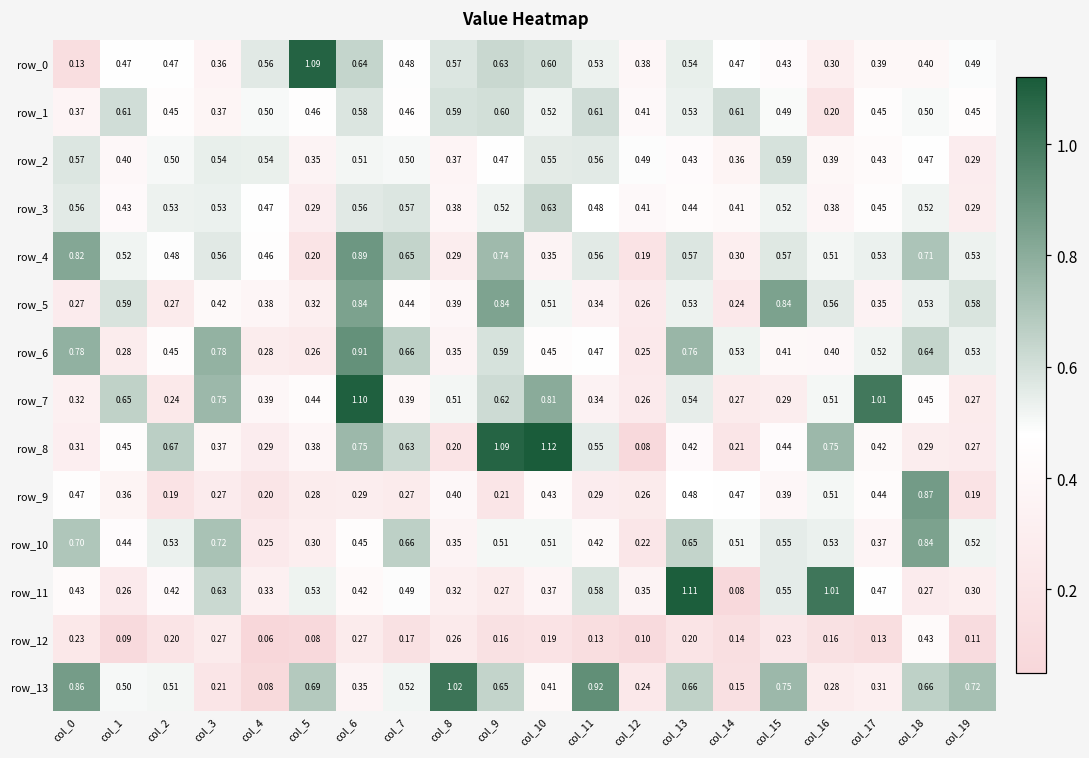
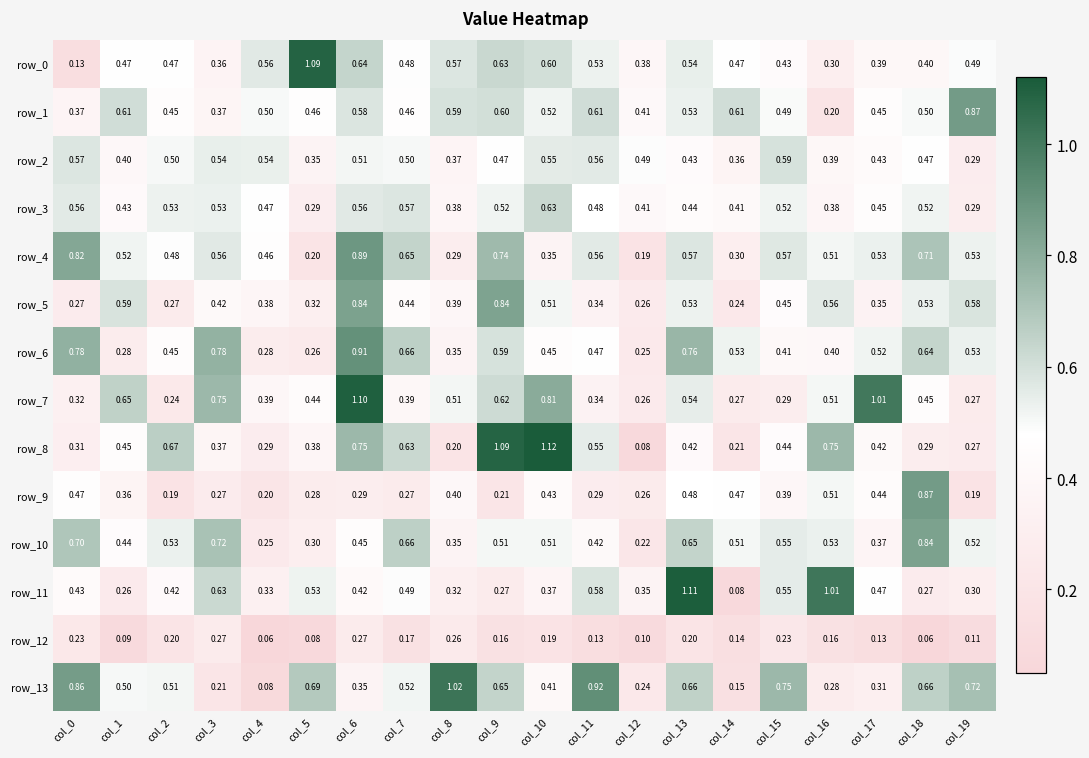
  {
    "row_1": {
      "col_0": 0.37,
      "col_1": 0.61,
      "col_2": 0.45,
      "col_3": 0.37,
      "col_4": 0.50,
      "col_5": 0.46,
      "col_6": 0.58,
      "col_7": 0.46,
      "col_8": 0.59,
      "col_9": 0.60,
      "col_10": 0.52,
      "col_11": 0.61,
      "col_12": 0.41,
      "col_13": 0.53,
      "col_14": 0.61,
      "col_15": 0.49,
      "col_16": 0.20,
      "col_17": 0.45,
      "col_18": 0.50,
-     "col_19": 0.45
+     "col_19": 0.87
    },
    "row_5": {
      "col_0": 0.27,
      "col_1": 0.59,
      "col_2": 0.27,
      "col_3": 0.42,
      "col_4": 0.38,
      "col_5": 0.32,
      "col_6": 0.84,
      "col_7": 0.44,
      "col_8": 0.39,
      "col_9": 0.84,
      "col_10": 0.51,
      "col_11": 0.34,
      "col_12": 0.26,
      "col_13": 0.53,
      "col_14": 0.24,
-     "col_15": 0.84,
+     "col_15": 0.45,
      "col_16": 0.56,
      "col_17": 0.35,
      "col_18": 0.53,
      "col_19": 0.58
    },
    "row_12": {
      "col_0": 0.23,
      "col_1": 0.09,
      "col_2": 0.20,
      "col_3": 0.27,
      "col_4": 0.06,
      "col_5": 0.08,
      "col_6": 0.27,
      "col_7": 0.17,
      "col_8": 0.26,
      "col_9": 0.16,
      "col_10": 0.19,
      "col_11": 0.13,
      "col_12": 0.10,
      "col_13": 0.20,
      "col_14": 0.14,
      "col_15": 0.23,
      "col_16": 0.16,
      "col_17": 0.13,
-     "col_18": 0.43,
+     "col_18": 0.06,
      "col_19": 0.11
    }
  }
